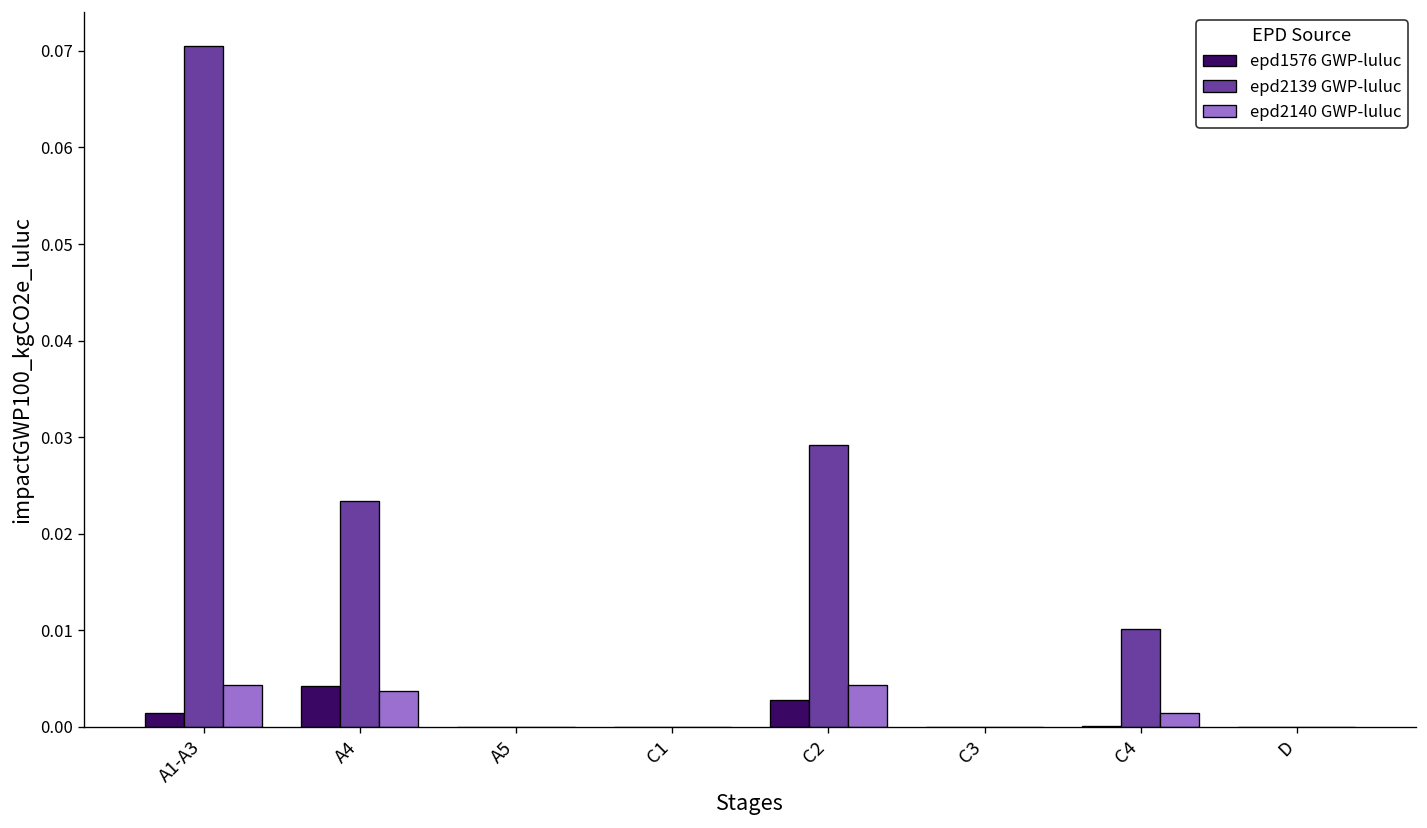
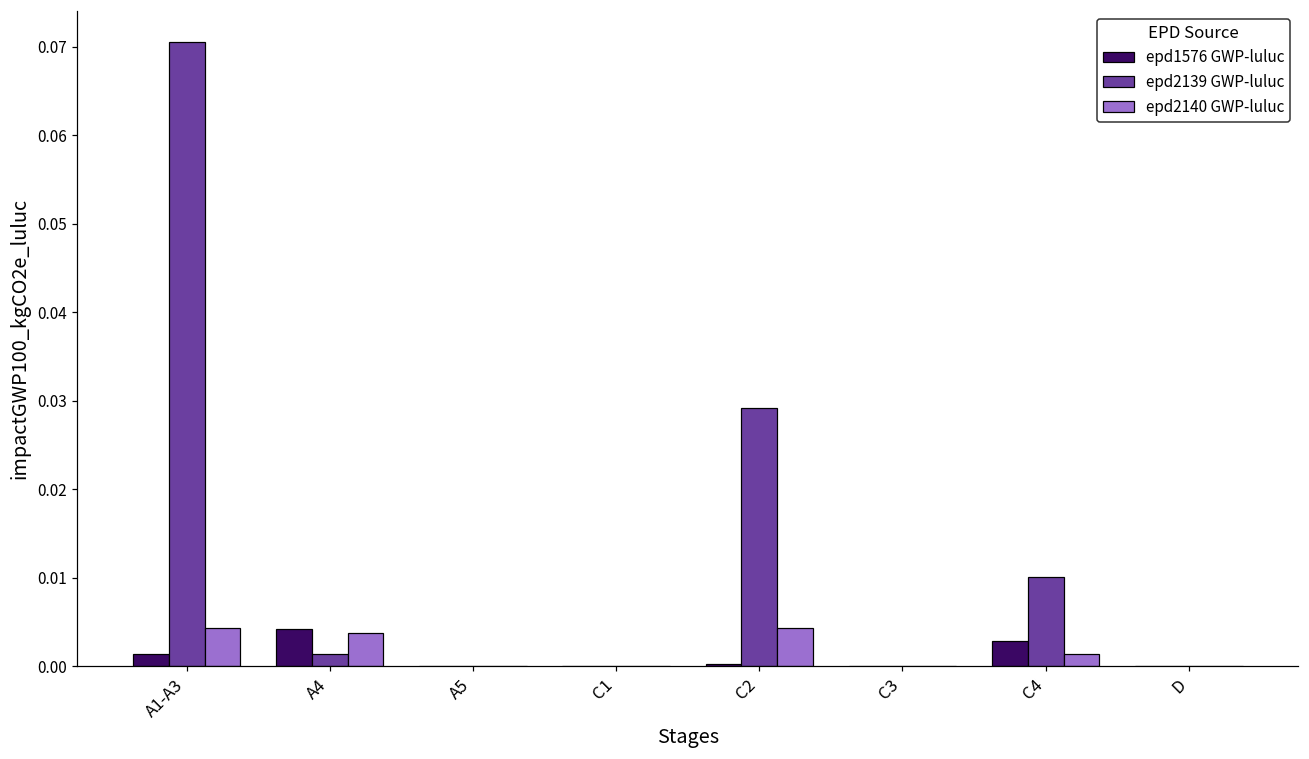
  {
    "epd1576 GWP-luluc": {
      "A1-A3": 0.001,
      "A4": 0.004,
      "C1": 0.000,
-     "C2": 0.003,
+     "C2": 0.000,
      "C3": 0.000,
-     "C4": 0.000,
+     "C4": 0.003,
      "D": 0.000
    },
    "epd2139 GWP-luluc": {
      "A1-A3": 0.071,
-     "A4": 0.023,
+     "A4": 0.001,
      "C1": 0.000,
      "C2": 0.029,
      "C3": 0.000,
      "C4": 0.010,
      "D": 0.000
    },
    "epd2140 GWP-luluc": {
      "A1-A3": 0.004,
      "A4": 0.004,
      "C1": 0.000,
      "C2": 0.004,
      "C3": 0.000,
      "C4": 0.001,
      "D": 0.000
    }
  }
